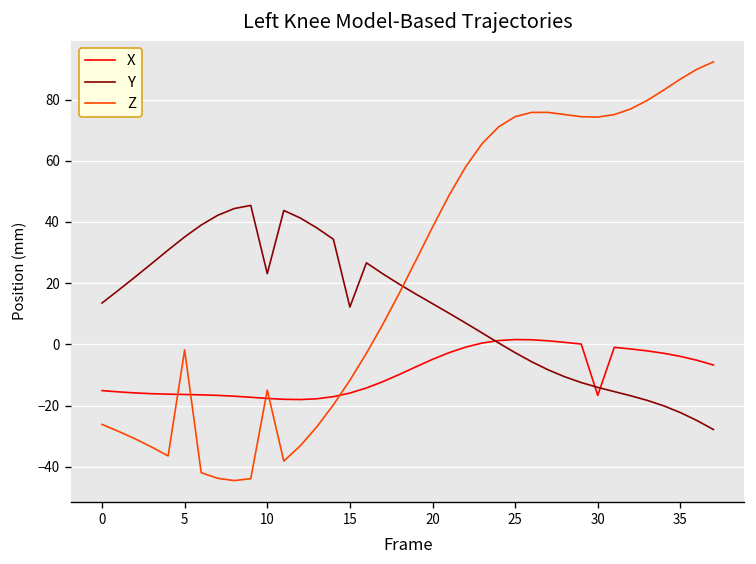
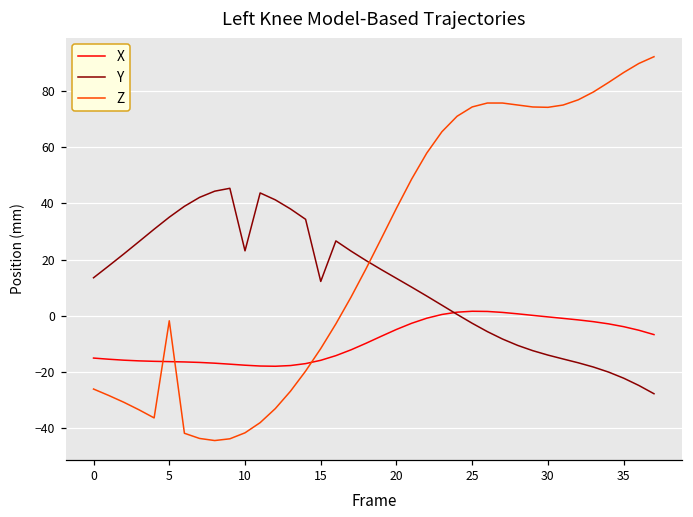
  {
    "X": {
      "0": -15,
      "5": -16,
      "10": -18,
      "15": -16,
      "20": -5,
      "25": 2,
-     "30": -17,
+     "30": 0,
      "35": -4
    },
    "Y": {
      "0": 14,
      "5": 35,
      "10": 23,
      "15": 12,
      "20": 13,
      "25": -3,
      "30": -14,
      "35": -22
    },
    "Z": {
      "0": -26,
      "5": -2,
-     "10": -15,
+     "10": -42,
      "15": -12,
      "20": 38,
      "25": 74,
      "30": 74,
      "35": 87
    }
  }
